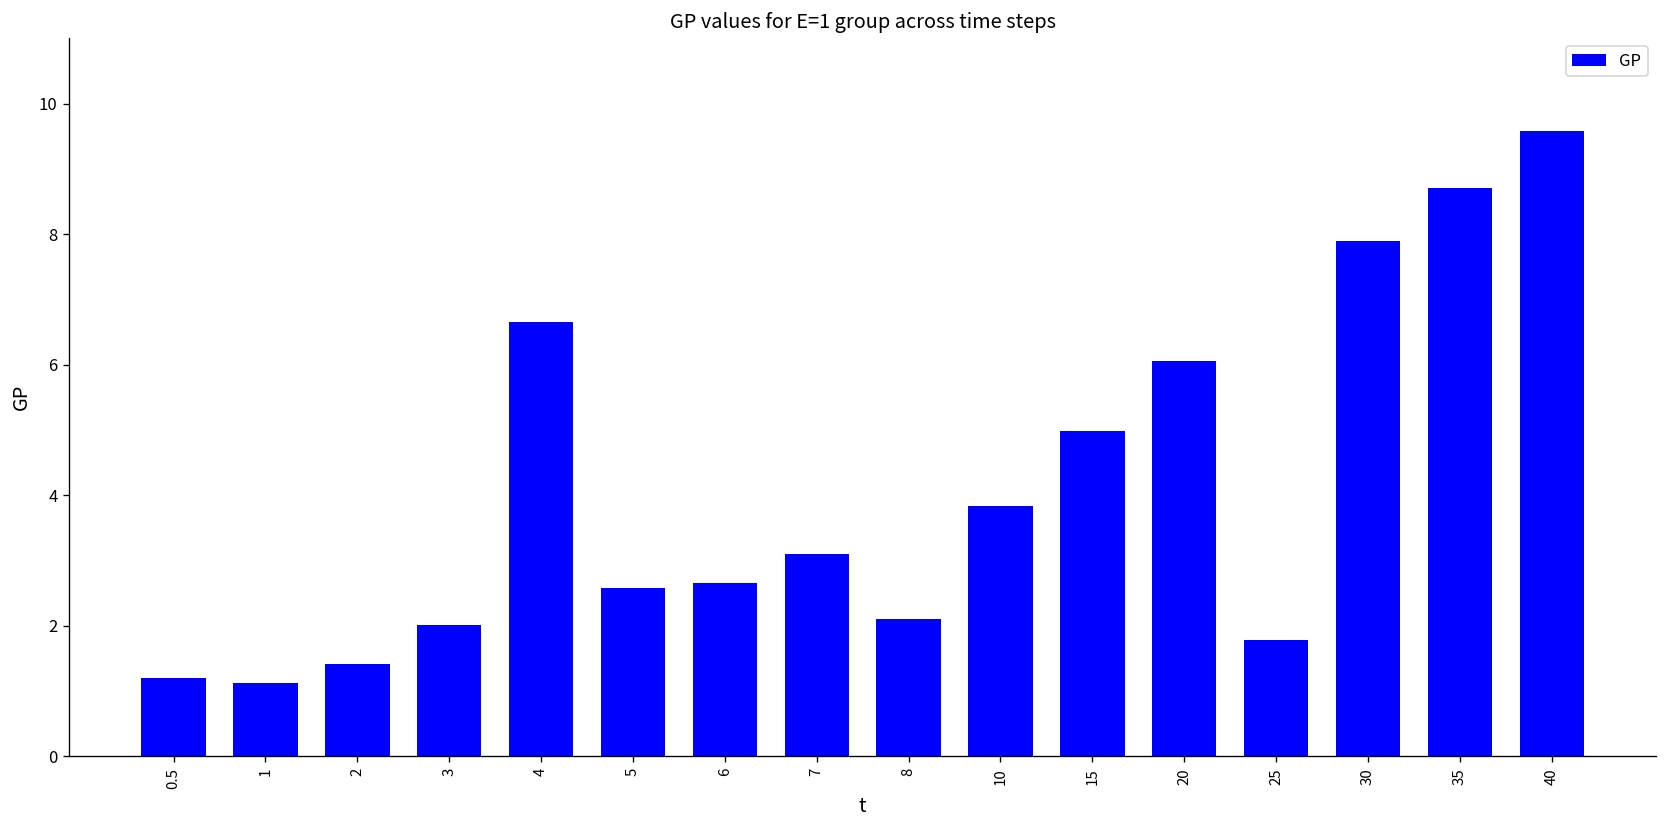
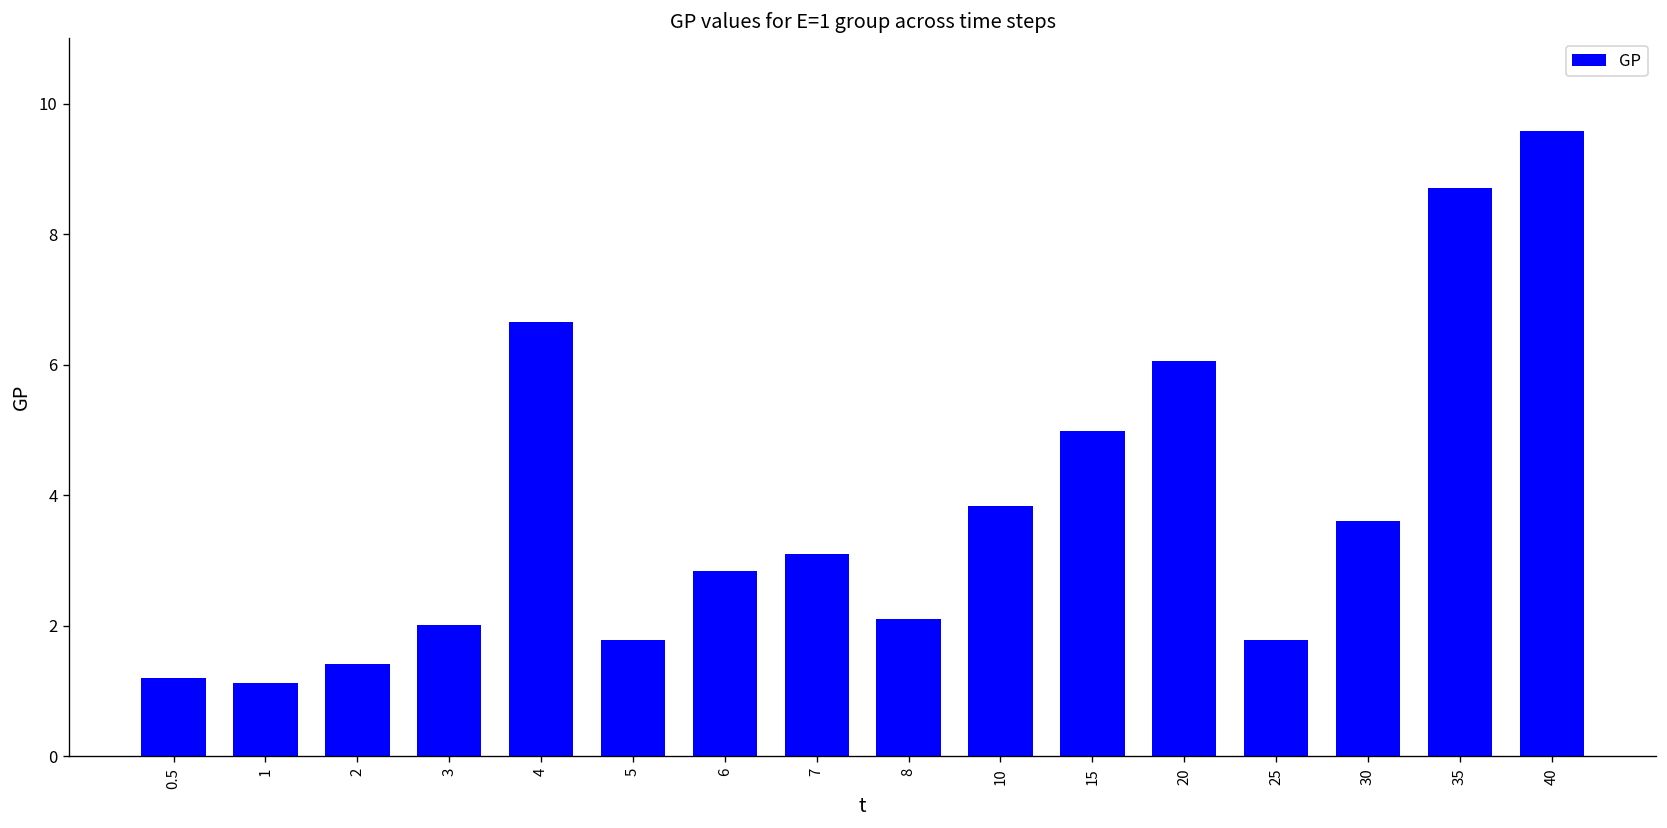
  {
    "0.5": 1.2,
    "1": 1.1,
    "2": 1.4,
    "3": 2.0,
    "4": 6.7,
-   "5": 2.6,
-   "6": 2.7,
+   "5": 1.8,
+   "6": 2.8,
    "7": 3.1,
    "8": 2.1,
    "10": 3.8,
    "15": 5.0,
    "20": 6.1,
    "25": 1.8,
-   "30": 7.9,
+   "30": 3.6,
    "35": 8.7,
    "40": 9.6
  }
